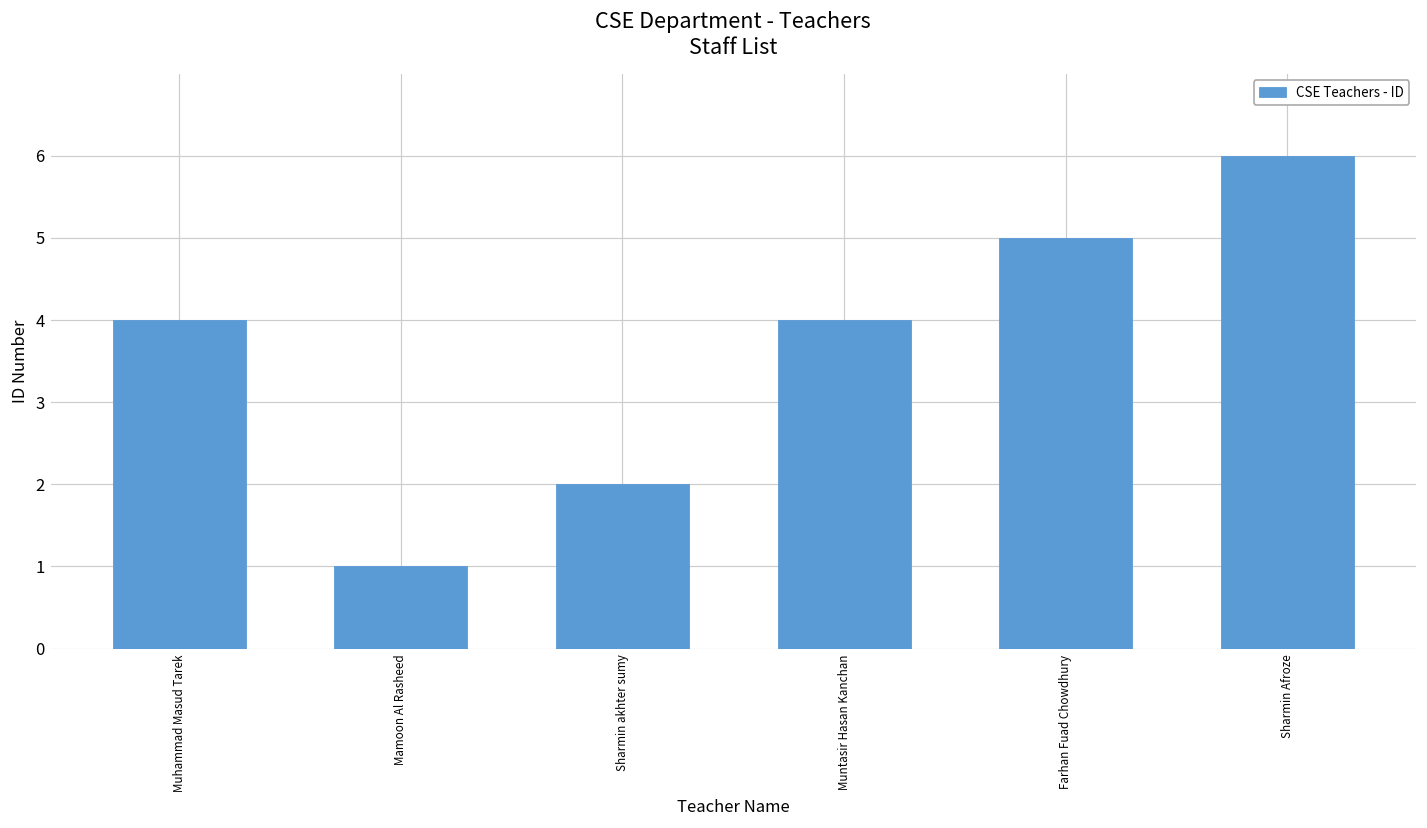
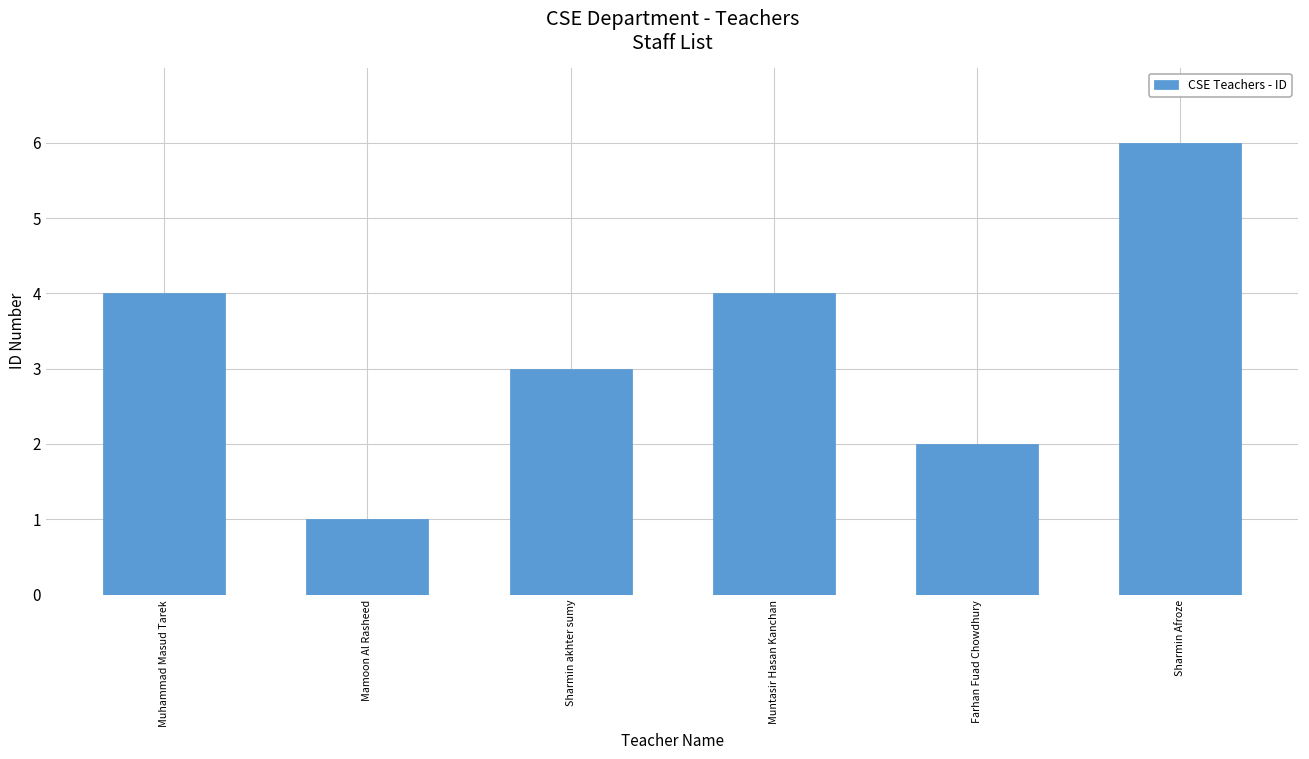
  {
    "Muhammad Masud Tarek": 4,
    "Mamoon Al Rasheed": 1,
-   "Sharmin akhter sumy": 2,
+   "Sharmin akhter sumy": 3,
    "Muntasir Hasan Kanchan": 4,
-   "Farhan Fuad Chowdhury": 5,
+   "Farhan Fuad Chowdhury": 2,
    "Sharmin Afroze": 6
  }
